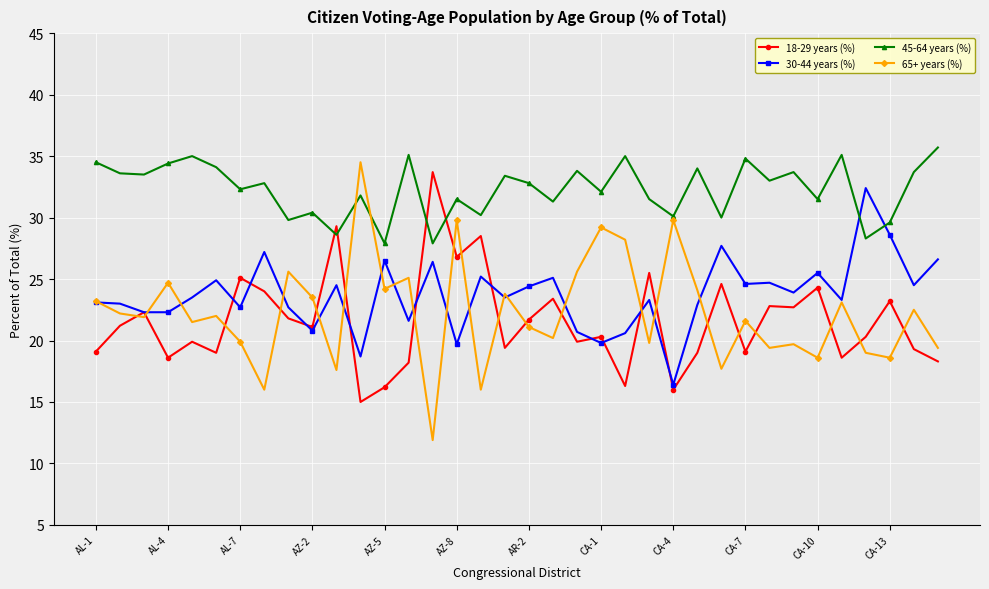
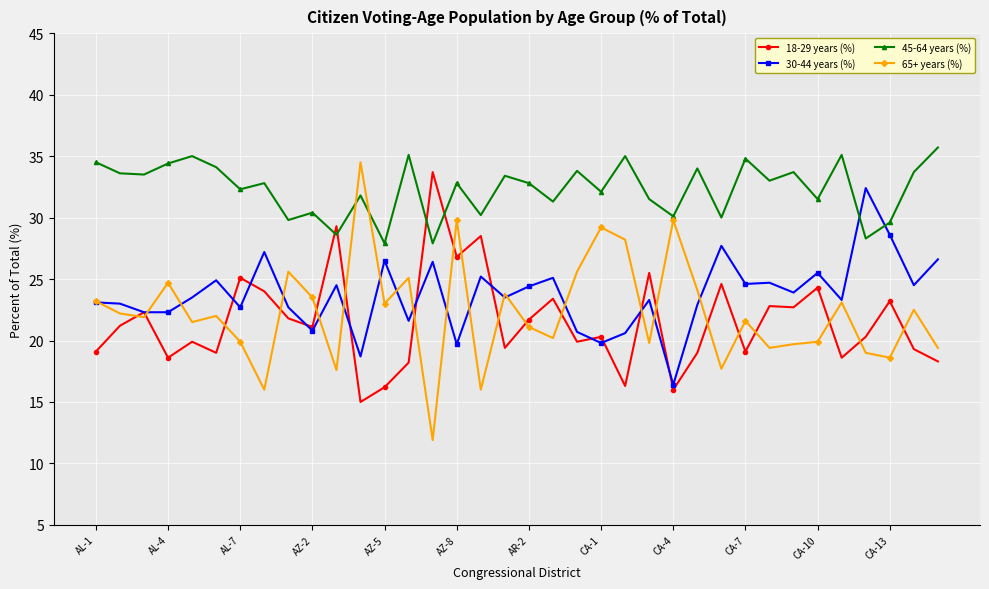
  {
    "18-29 years (%)": {
      "AL-1": 19.1,
      "AL-4": 18.6,
      "AL-7": 25.1,
      "AZ-2": 21.1,
      "AZ-5": 16.2,
      "AZ-8": 26.8,
      "AR-2": 21.7,
      "CA-1": 20.3,
      "CA-4": 16.0,
      "CA-7": 19.1,
      "CA-10": 24.3,
      "CA-13": 23.2
    },
    "30-44 years (%)": {
      "AL-4": 22.3,
      "AL-7": 22.7,
      "AZ-2": 20.8,
      "AZ-5": 26.5,
      "AZ-8": 19.7,
      "AR-2": 24.4,
      "CA-1": 19.8,
      "CA-4": 16.4,
      "CA-7": 24.6,
      "CA-10": 25.5,
      "CA-13": 28.6
    },
    "45-64 years (%)": {
      "AL-1": 34.5,
      "AL-4": 34.4,
      "AL-7": 32.3,
      "AZ-2": 30.4,
      "AZ-5": 27.9,
-     "AZ-8": 31.5,
+     "AZ-8": 32.8,
      "AR-2": 32.8,
      "CA-1": 32.1,
      "CA-4": 30.1,
      "CA-7": 34.8,
      "CA-10": 31.5,
      "CA-13": 29.6
    },
    "65+ years (%)": {
      "AL-4": 24.7,
      "AL-7": 19.9,
      "AZ-2": 23.5,
-     "AZ-5": 24.2,
+     "AZ-5": 23.0,
      "AZ-8": 29.8,
      "AR-2": 21.1,
      "CA-1": 29.2,
      "CA-4": 29.8,
      "CA-7": 21.6,
-     "CA-10": 18.6,
+     "CA-10": 19.9,
      "CA-13": 18.6
    }
  }
